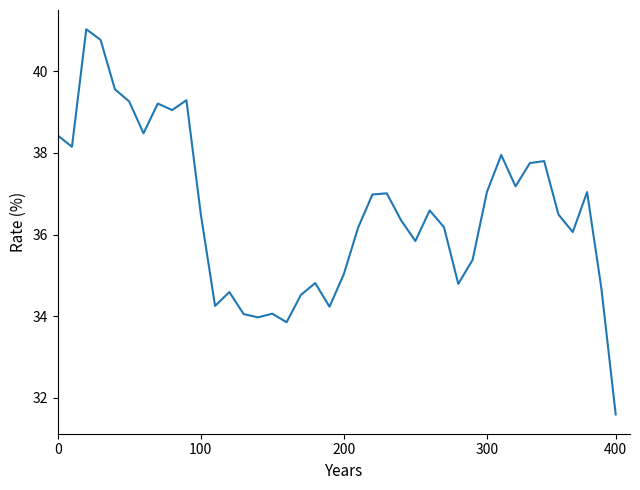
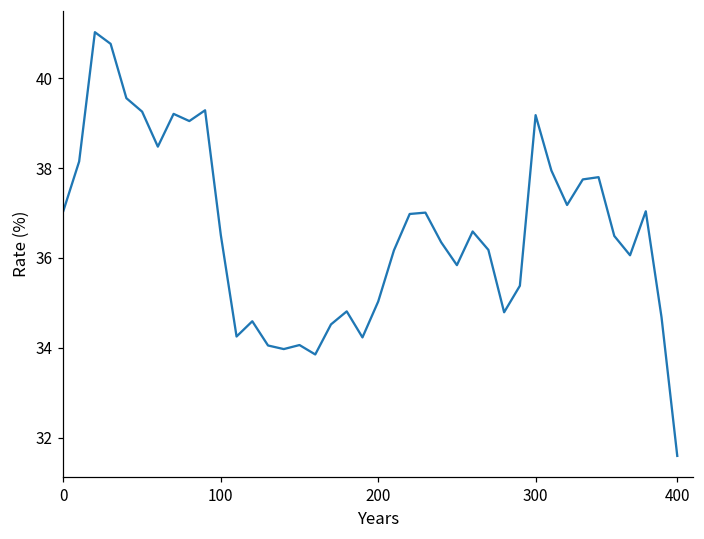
  {
-   "0": 38.4,
+   "0": 37.1,
    "100": 36.5,
    "200": 35.0,
-   "300": 37.0,
+   "300": 39.2,
    "400": 31.6
  }
